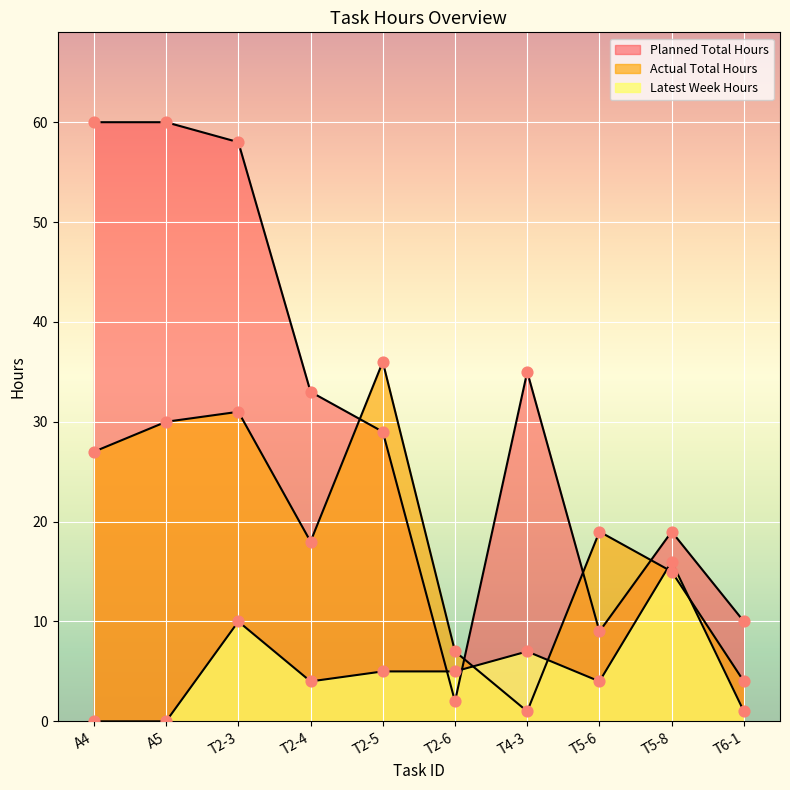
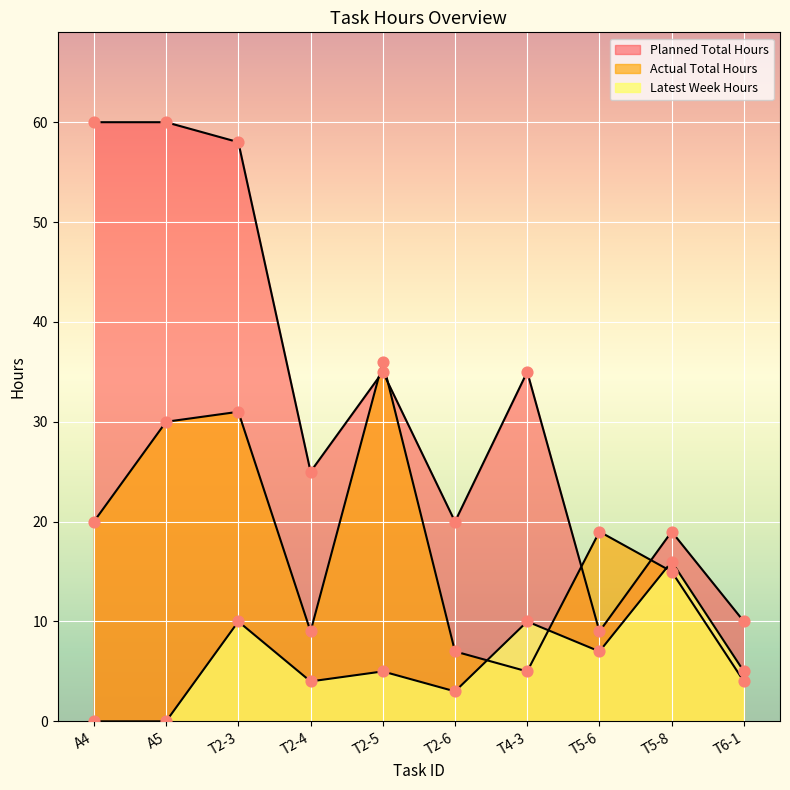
  {
    "Planned Total Hours": {
      "A4": 60,
      "A5": 60,
      "T2-3": 58,
-     "T2-4": 33,
-     "T2-5": 29,
-     "T2-6": 2,
+     "T2-4": 25,
+     "T2-5": 35,
+     "T2-6": 20,
      "T4-3": 35,
      "T5-6": 9,
      "T5-8": 19,
      "T6-1": 10
    },
    "Actual Total Hours": {
-     "A4": 27,
+     "A4": 20,
      "A5": 30,
      "T2-3": 31,
-     "T2-4": 18,
+     "T2-4": 9,
      "T2-5": 36,
      "T2-6": 7,
-     "T4-3": 1,
+     "T4-3": 5,
      "T5-6": 19,
      "T5-8": 15,
      "T6-1": 4
    },
    "Latest Week Hours": {
      "A4": 0,
      "A5": 0,
      "T2-3": 10,
      "T2-4": 4,
      "T2-5": 5,
-     "T2-6": 5,
-     "T4-3": 7,
-     "T5-6": 4,
+     "T2-6": 3,
+     "T4-3": 10,
+     "T5-6": 7,
      "T5-8": 16,
-     "T6-1": 1
+     "T6-1": 5
    }
  }
